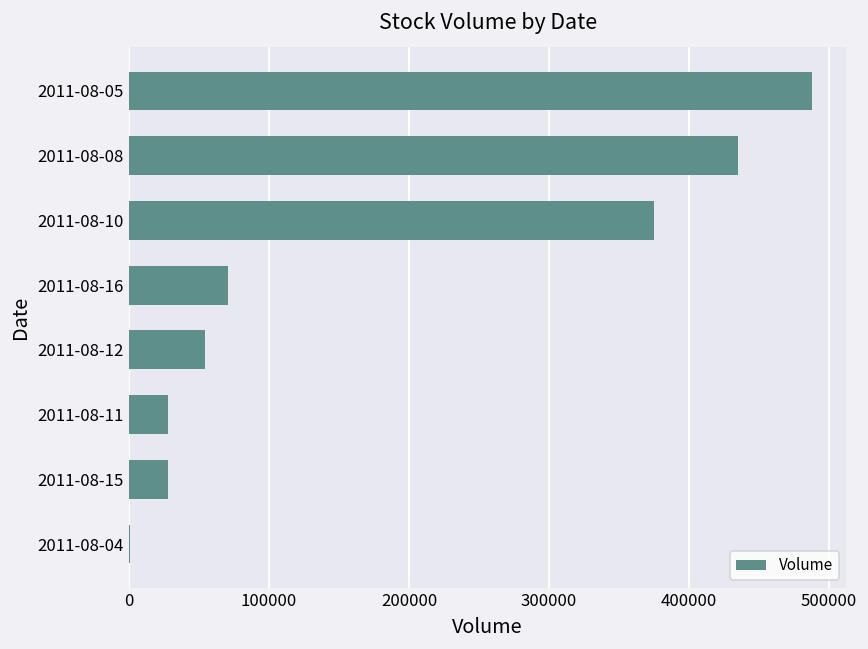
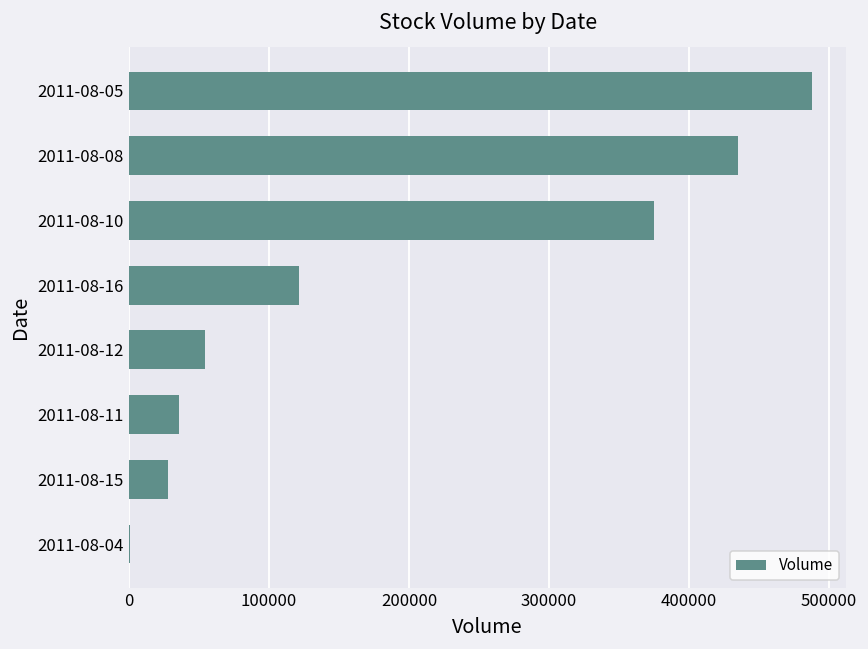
  {
    "2011-08-05": 488000,
    "2011-08-08": 435000,
    "2011-08-10": 375000,
-   "2011-08-16": 71000,
+   "2011-08-16": 121000,
    "2011-08-12": 55000,
-   "2011-08-11": 28000,
+   "2011-08-11": 36000,
    "2011-08-15": 28000
  }
